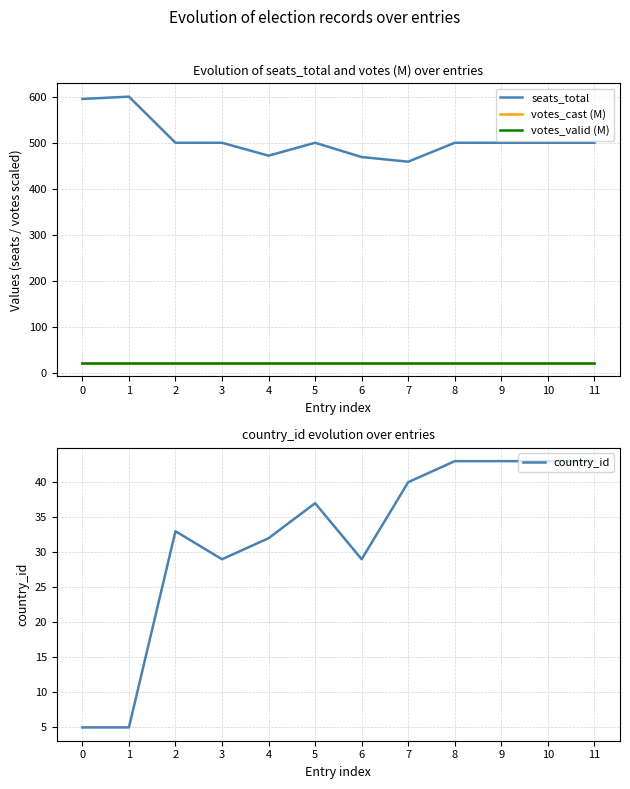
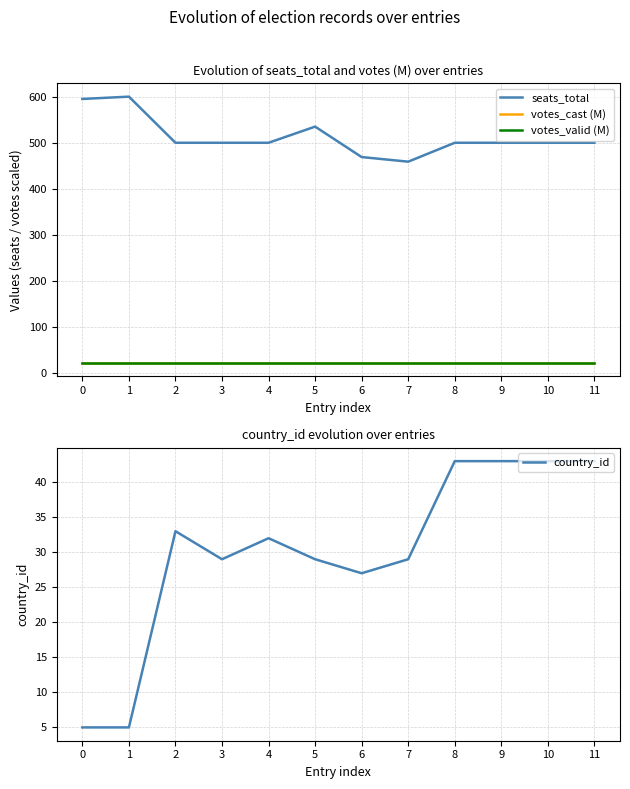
  {
    "Evolution of seats_total and votes (M) over entries": {
      "seats_total": {
        "0": 600,
        "1": 600,
        "2": 500,
        "3": 500,
-       "4": 470,
-       "5": 500,
+       "4": 500,
+       "5": 540,
        "6": 470,
        "7": 460,
        "8": 500,
        "9": 500,
        "10": 500,
        "11": 500
      },
      "votes_valid (M)": {
        "0": 20,
        "1": 20,
        "2": 20,
        "3": 20,
        "4": 20,
        "5": 20,
        "6": 20,
        "7": 20,
        "8": 20,
        "9": 20,
        "10": 20,
        "11": 20
      }
    },
    "country_id evolution over entries": {
      "0": 5,
      "1": 5,
      "2": 33,
      "3": 29,
      "4": 32,
-     "5": 37,
-     "6": 29,
-     "7": 40,
+     "5": 29,
+     "6": 27,
+     "7": 29,
      "8": 43,
      "9": 43
    }
  }
